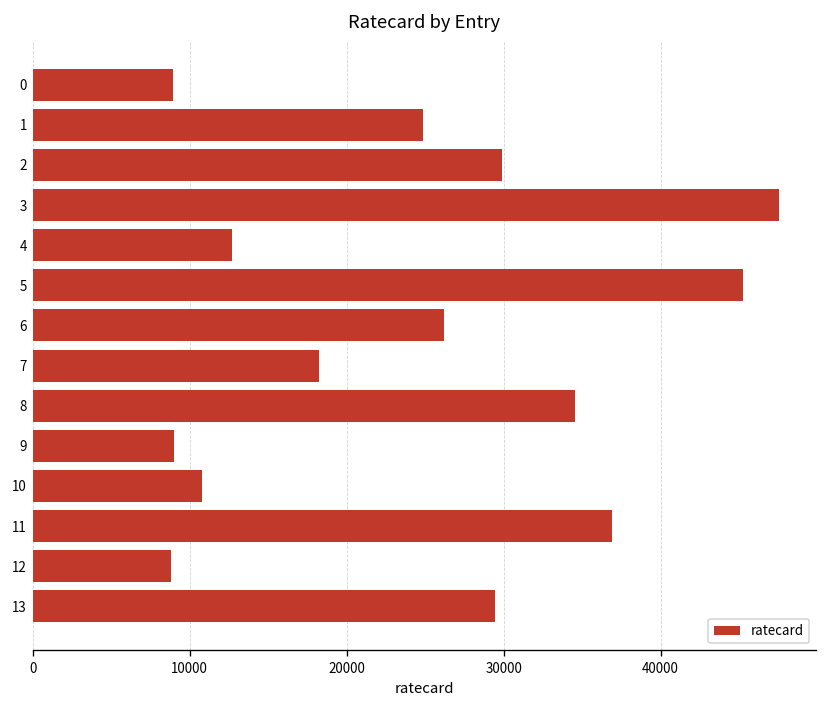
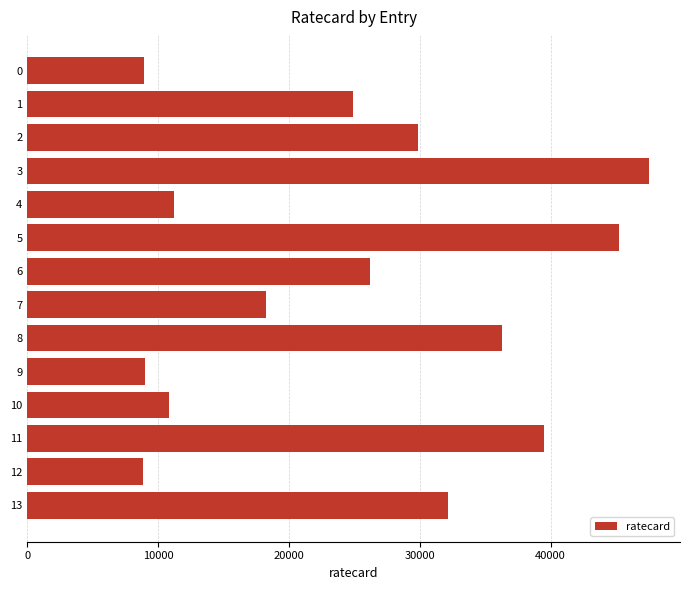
  {
    "0": 8900,
    "1": 24900,
    "2": 29900,
    "3": 47500,
-   "4": 12700,
+   "4": 11300,
    "5": 45300,
    "6": 26200,
    "7": 18300,
-   "8": 34500,
+   "8": 36300,
    "9": 9000,
    "10": 10800,
-   "11": 36900,
+   "11": 39500,
    "12": 8800,
-   "13": 29400
+   "13": 32200
  }
